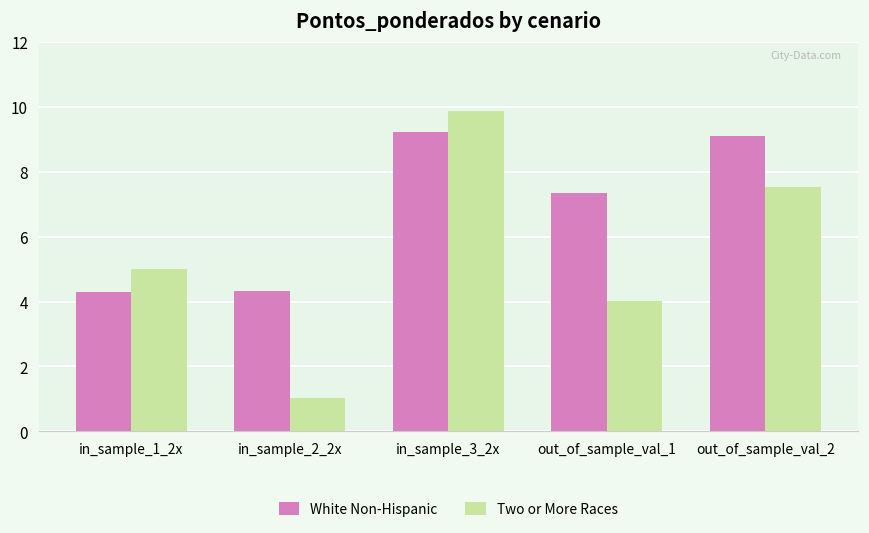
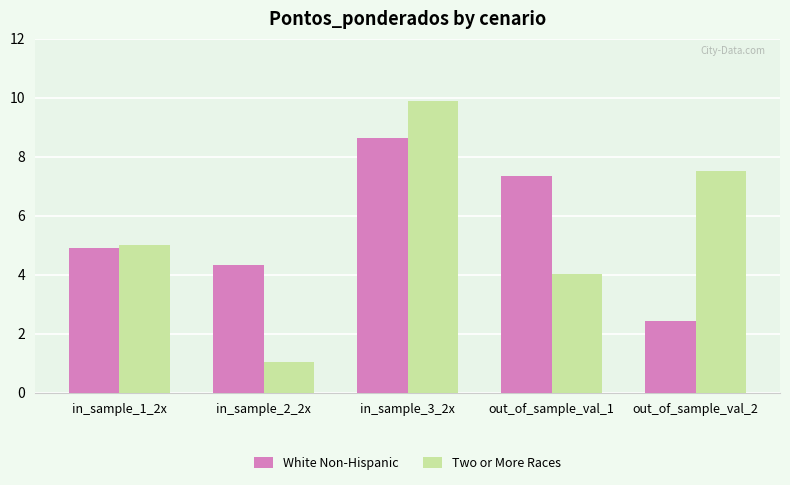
  {
    "White Non-Hispanic": {
-     "in_sample_1_2x": 4.3,
+     "in_sample_1_2x": 4.9,
      "in_sample_2_2x": 4.3,
-     "in_sample_3_2x": 9.2,
+     "in_sample_3_2x": 8.6,
      "out_of_sample_val_1": 7.4,
-     "out_of_sample_val_2": 9.1
+     "out_of_sample_val_2": 2.4
    },
    "Two or More Races": {
      "in_sample_1_2x": 5.0,
      "in_sample_2_2x": 1.0,
      "in_sample_3_2x": 9.9,
      "out_of_sample_val_1": 4.0,
      "out_of_sample_val_2": 7.5
    }
  }
